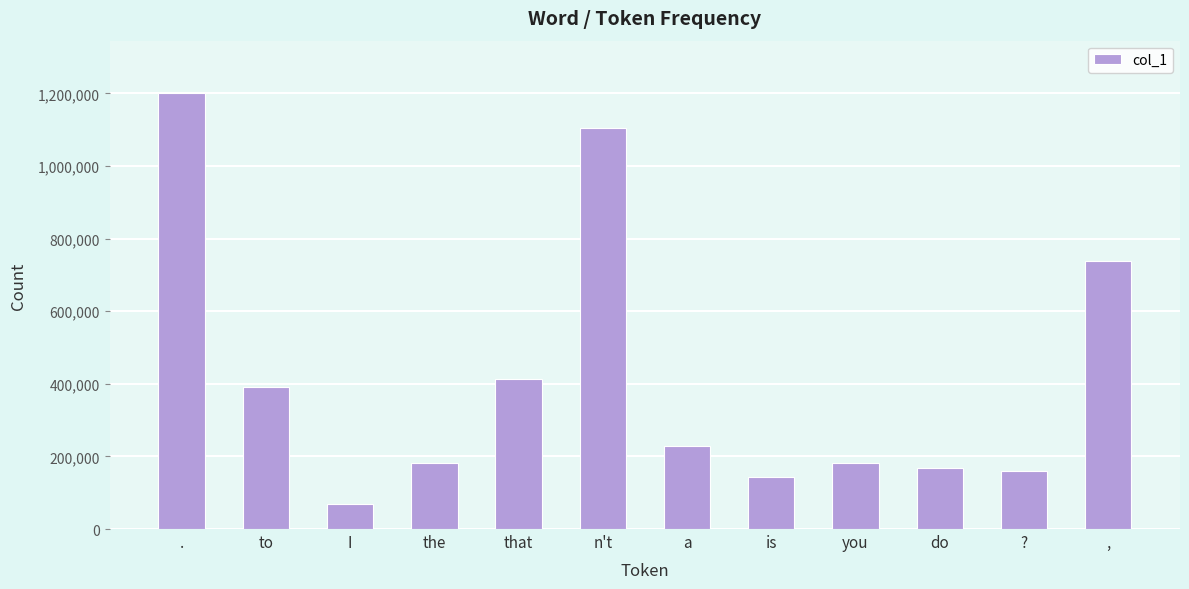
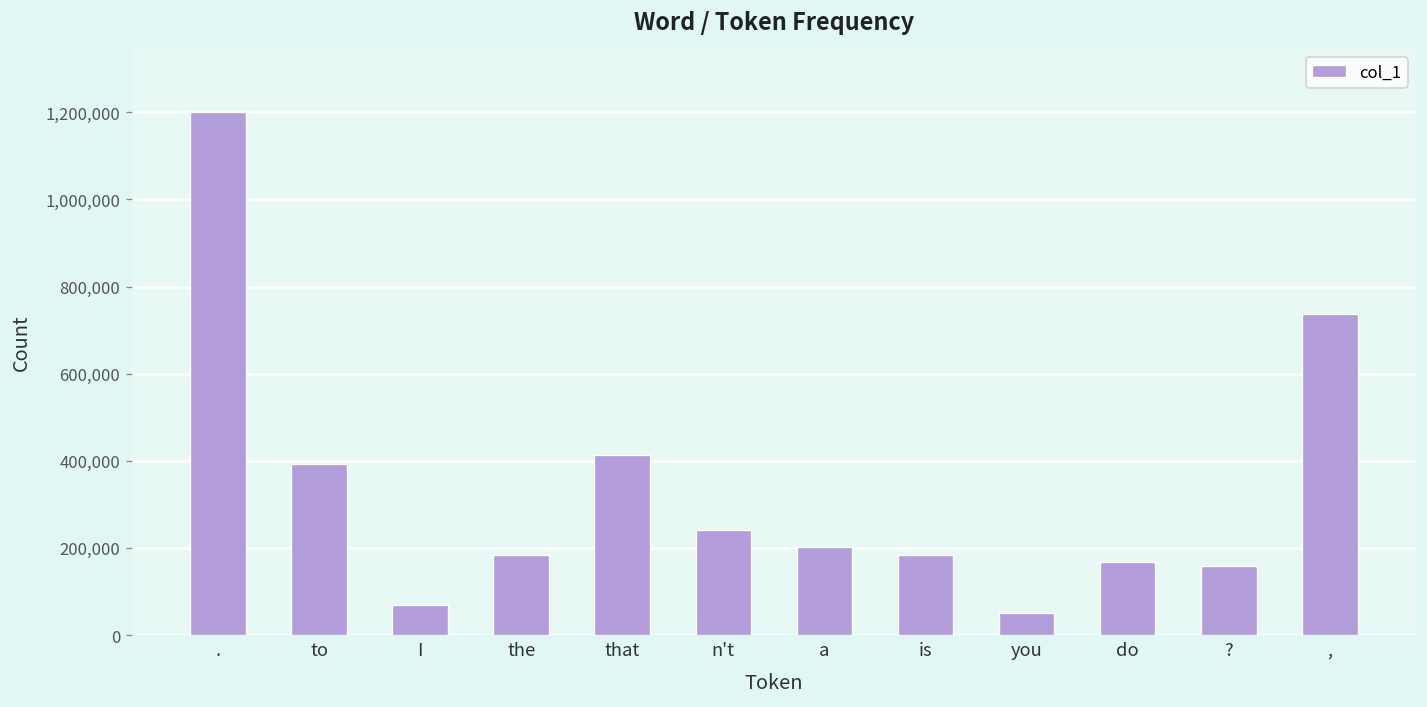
  {
    ".": "1,200,000",
    "to": "390,000",
    "I": "70,000",
    "the": "180,000",
    "that": "410,000",
-   "n't": "1,110,000",
-   "a": "230,000",
-   "is": "140,000",
-   "you": "180,000",
+   "n't": "240,000",
+   "a": "200,000",
+   "is": "180,000",
+   "you": "50,000",
    "do": "170,000",
    "?": "160,000",
    ",": "740,000"
  }
